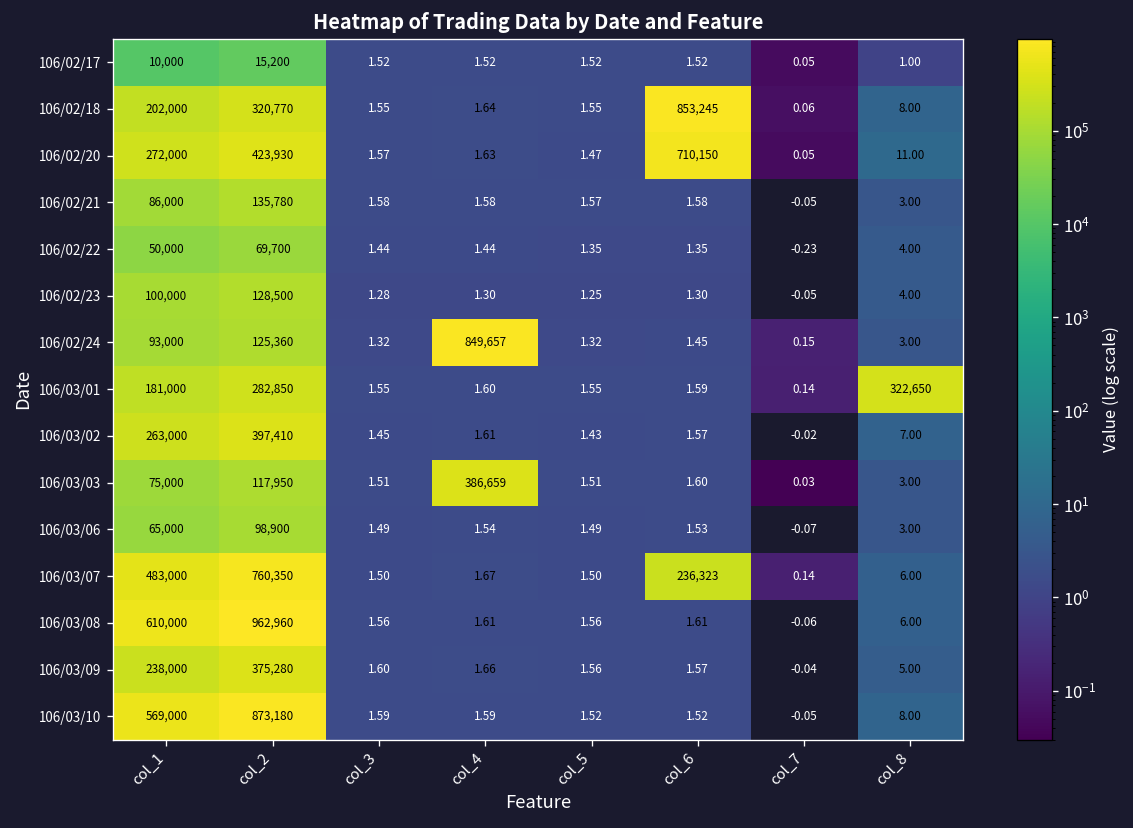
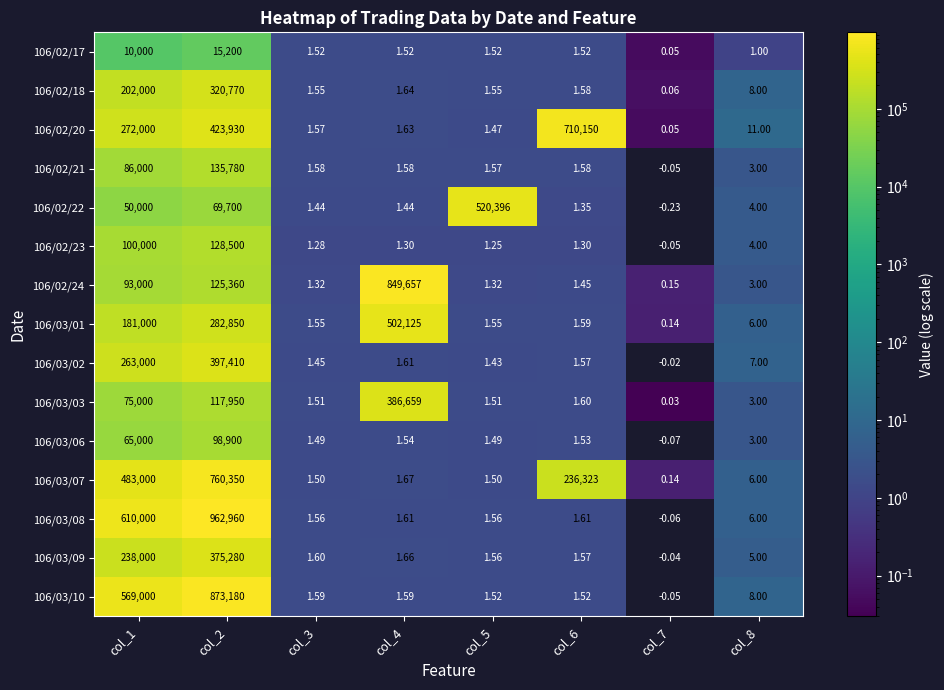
  {
    "106/02/17": {
      "col_1": "10,000",
      "col_2": "15,200",
      "col_3": "1.52",
      "col_4": "1.52",
      "col_5": "1.52",
      "col_6": "1.52",
      "col_7": "0.05",
      "col_8": "1.00"
    },
    "106/02/18": {
      "col_1": "202,000",
      "col_2": "320,770",
      "col_3": "1.55",
      "col_4": "1.64",
      "col_5": "1.55",
-     "col_6": "853,245",
+     "col_6": "1.58",
      "col_7": "0.06",
      "col_8": "8.00"
    },
    "106/02/20": {
      "col_1": "272,000",
      "col_2": "423,930",
      "col_3": "1.57",
      "col_4": "1.63",
      "col_5": "1.47",
      "col_6": "710,150",
      "col_7": "0.05",
      "col_8": "11.00"
    },
    "106/02/21": {
      "col_1": "86,000",
      "col_2": "135,780",
      "col_3": "1.58",
      "col_4": "1.58",
      "col_5": "1.57",
      "col_6": "1.58",
      "col_8": "3.00"
    },
    "106/02/22": {
      "col_1": "50,000",
      "col_2": "69,700",
      "col_3": "1.44",
      "col_4": "1.44",
-     "col_5": "1.35",
+     "col_5": "520,396",
      "col_6": "1.35",
      "col_8": "4.00"
    },
    "106/02/23": {
      "col_1": "100,000",
      "col_2": "128,500",
      "col_3": "1.28",
      "col_4": "1.30",
      "col_5": "1.25",
      "col_6": "1.30",
      "col_8": "4.00"
    },
    "106/02/24": {
      "col_1": "93,000",
      "col_2": "125,360",
      "col_3": "1.32",
      "col_4": "849,657",
      "col_5": "1.32",
      "col_6": "1.45",
      "col_7": "0.15",
      "col_8": "3.00"
    },
    "106/03/01": {
      "col_1": "181,000",
      "col_2": "282,850",
      "col_3": "1.55",
-     "col_4": "1.60",
+     "col_4": "502,125",
      "col_5": "1.55",
      "col_6": "1.59",
      "col_7": "0.14",
-     "col_8": "322,650"
+     "col_8": "6.00"
    },
    "106/03/02": {
      "col_1": "263,000",
      "col_2": "397,410",
      "col_3": "1.45",
      "col_4": "1.61",
      "col_5": "1.43",
      "col_6": "1.57",
      "col_8": "7.00"
    },
    "106/03/03": {
      "col_1": "75,000",
      "col_2": "117,950",
      "col_3": "1.51",
      "col_4": "386,659",
      "col_5": "1.51",
      "col_6": "1.60",
      "col_7": "0.03",
      "col_8": "3.00"
    },
    "106/03/06": {
      "col_1": "65,000",
      "col_2": "98,900",
      "col_3": "1.49",
      "col_4": "1.54",
      "col_5": "1.49",
      "col_6": "1.53",
      "col_8": "3.00"
    },
    "106/03/07": {
      "col_1": "483,000",
      "col_2": "760,350",
      "col_3": "1.50",
      "col_4": "1.67",
      "col_5": "1.50",
      "col_6": "236,323",
      "col_7": "0.14",
      "col_8": "6.00"
    },
    "106/03/08": {
      "col_1": "610,000",
      "col_2": "962,960",
      "col_3": "1.56",
      "col_4": "1.61",
      "col_5": "1.56",
      "col_6": "1.61",
      "col_8": "6.00"
    },
    "106/03/09": {
      "col_1": "238,000",
      "col_2": "375,280",
      "col_3": "1.60",
      "col_4": "1.66",
      "col_5": "1.56",
      "col_6": "1.57",
      "col_8": "5.00"
    },
    "106/03/10": {
      "col_1": "569,000",
      "col_2": "873,180",
      "col_3": "1.59",
      "col_4": "1.59",
      "col_5": "1.52",
      "col_6": "1.52",
      "col_8": "8.00"
    }
  }
